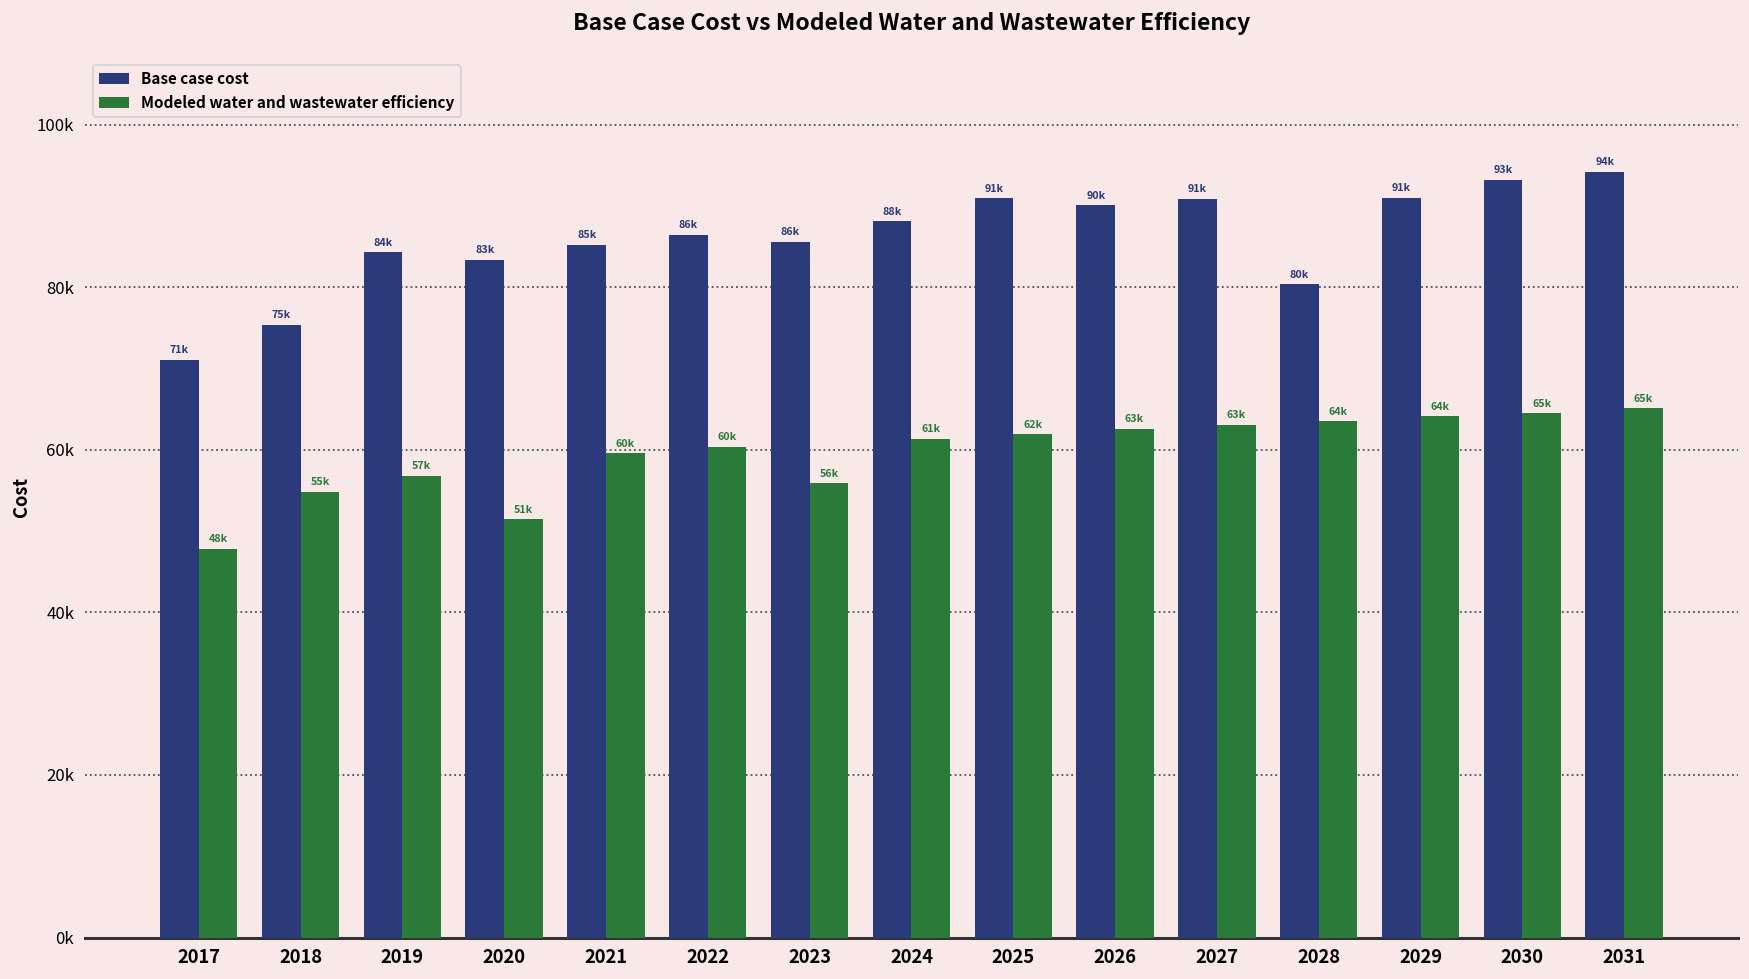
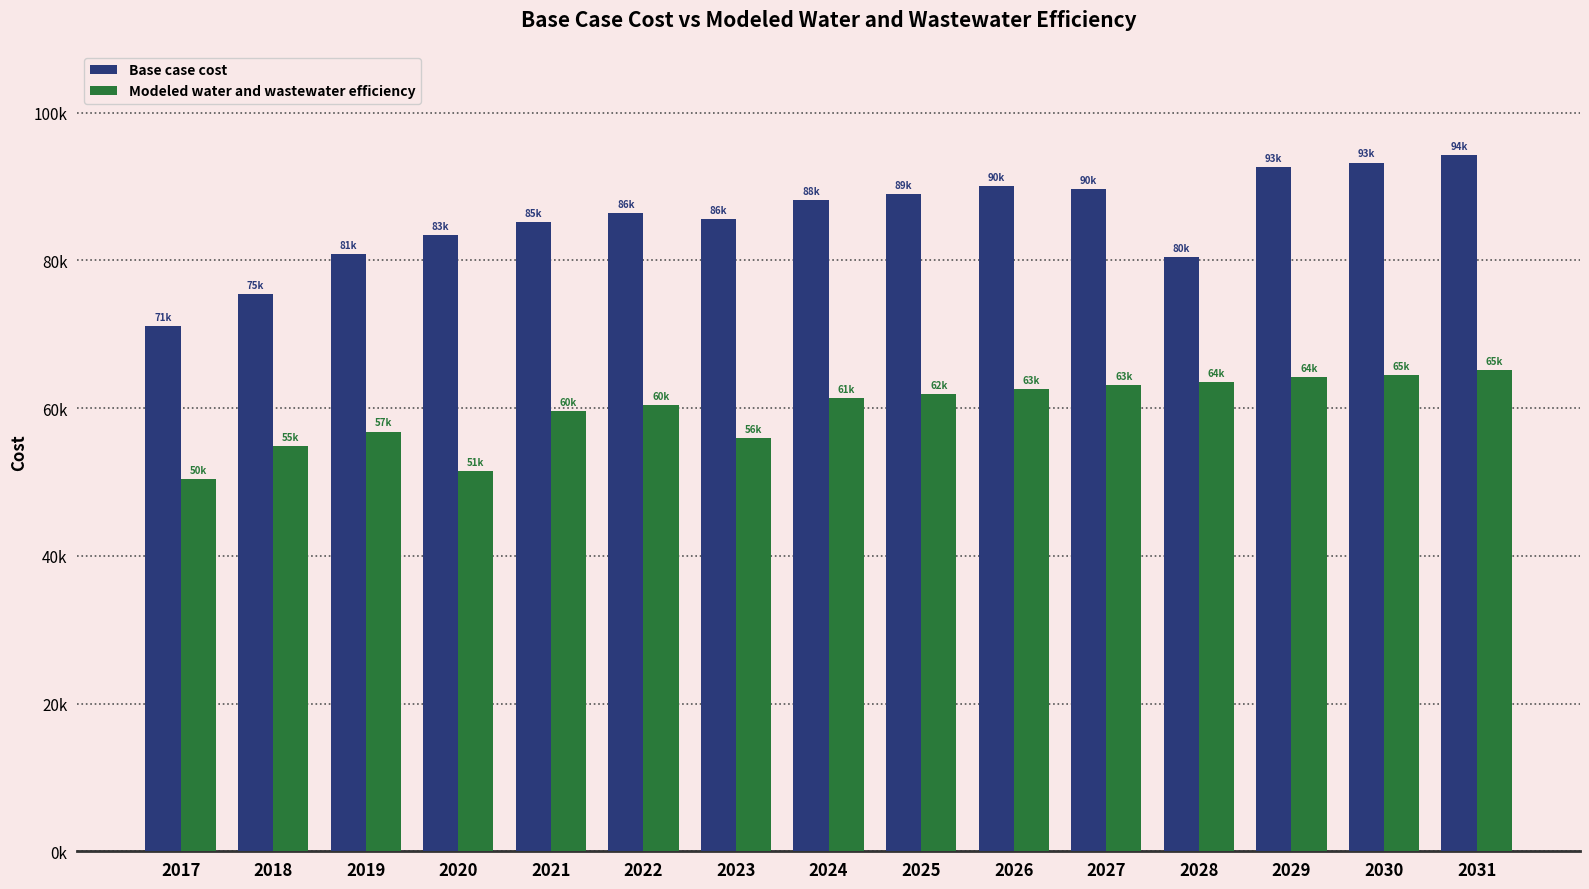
  {
    "Base case cost": {
      "2017": "71k",
      "2018": "75k",
-     "2019": "84k",
+     "2019": "81k",
      "2020": "83k",
      "2021": "85k",
      "2022": "86k",
      "2023": "86k",
      "2024": "88k",
-     "2025": "91k",
+     "2025": "89k",
      "2026": "90k",
-     "2027": "91k",
+     "2027": "90k",
      "2028": "80k",
-     "2029": "91k",
+     "2029": "93k",
      "2030": "93k",
      "2031": "94k"
    },
    "Modeled water and wastewater efficiency": {
-     "2017": "48k",
+     "2017": "50k",
      "2018": "55k",
      "2019": "57k",
      "2020": "51k",
      "2021": "60k",
      "2022": "60k",
      "2023": "56k",
      "2024": "61k",
      "2025": "62k",
      "2026": "63k",
      "2027": "63k",
      "2028": "64k",
      "2029": "64k",
      "2030": "65k",
      "2031": "65k"
    }
  }
